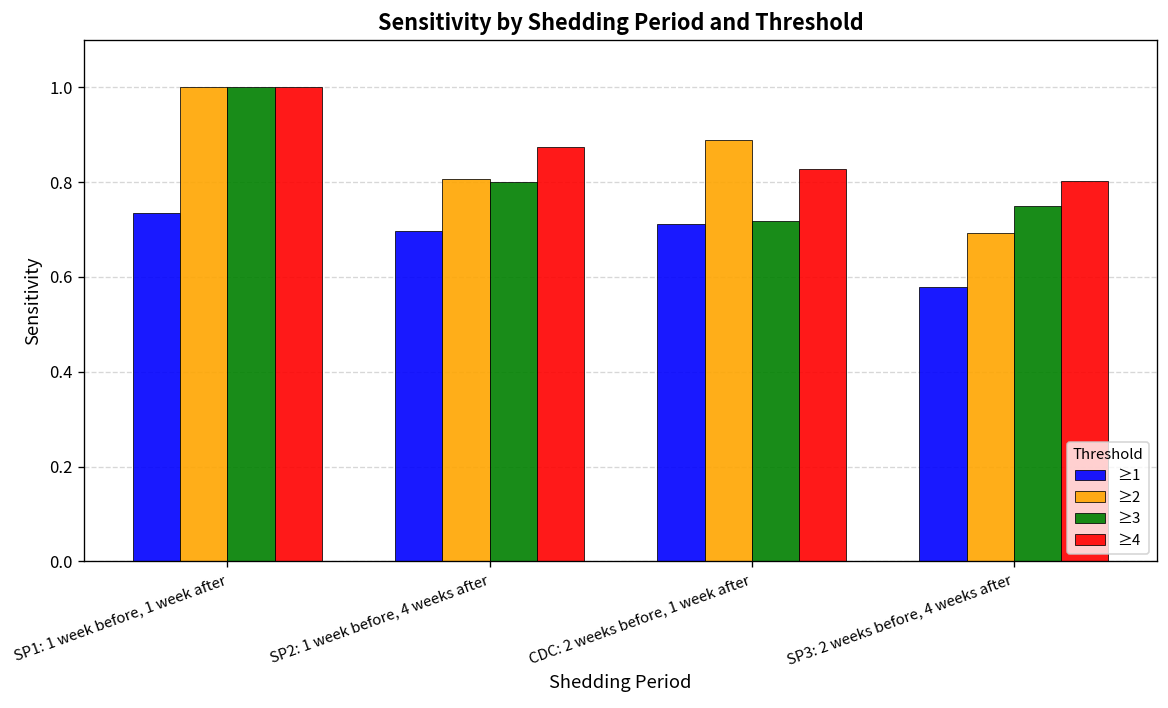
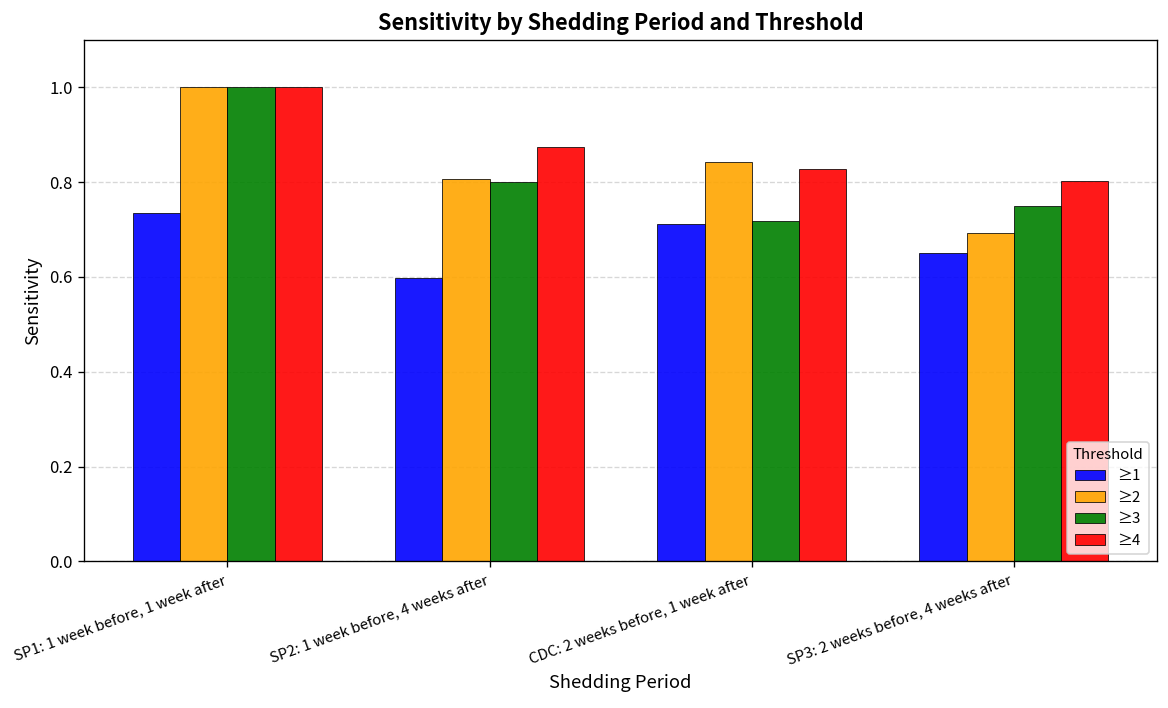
  {
    "≥1": {
      "SP1: 1 week before, 1 week after": 0.74,
-     "SP2: 1 week before, 4 weeks after": 0.70,
+     "SP2: 1 week before, 4 weeks after": 0.60,
      "CDC: 2 weeks before, 1 week after": 0.71,
-     "SP3: 2 weeks before, 4 weeks after": 0.58
+     "SP3: 2 weeks before, 4 weeks after": 0.65
    },
    "≥2": {
      "SP1: 1 week before, 1 week after": 1.00,
      "SP2: 1 week before, 4 weeks after": 0.81,
-     "CDC: 2 weeks before, 1 week after": 0.89,
+     "CDC: 2 weeks before, 1 week after": 0.84,
      "SP3: 2 weeks before, 4 weeks after": 0.69
    },
    "≥3": {
      "SP1: 1 week before, 1 week after": 1.00,
      "SP2: 1 week before, 4 weeks after": 0.80,
      "CDC: 2 weeks before, 1 week after": 0.72,
      "SP3: 2 weeks before, 4 weeks after": 0.75
    },
    "≥4": {
      "SP1: 1 week before, 1 week after": 1.00,
      "SP2: 1 week before, 4 weeks after": 0.88,
      "CDC: 2 weeks before, 1 week after": 0.83,
      "SP3: 2 weeks before, 4 weeks after": 0.80
    }
  }
